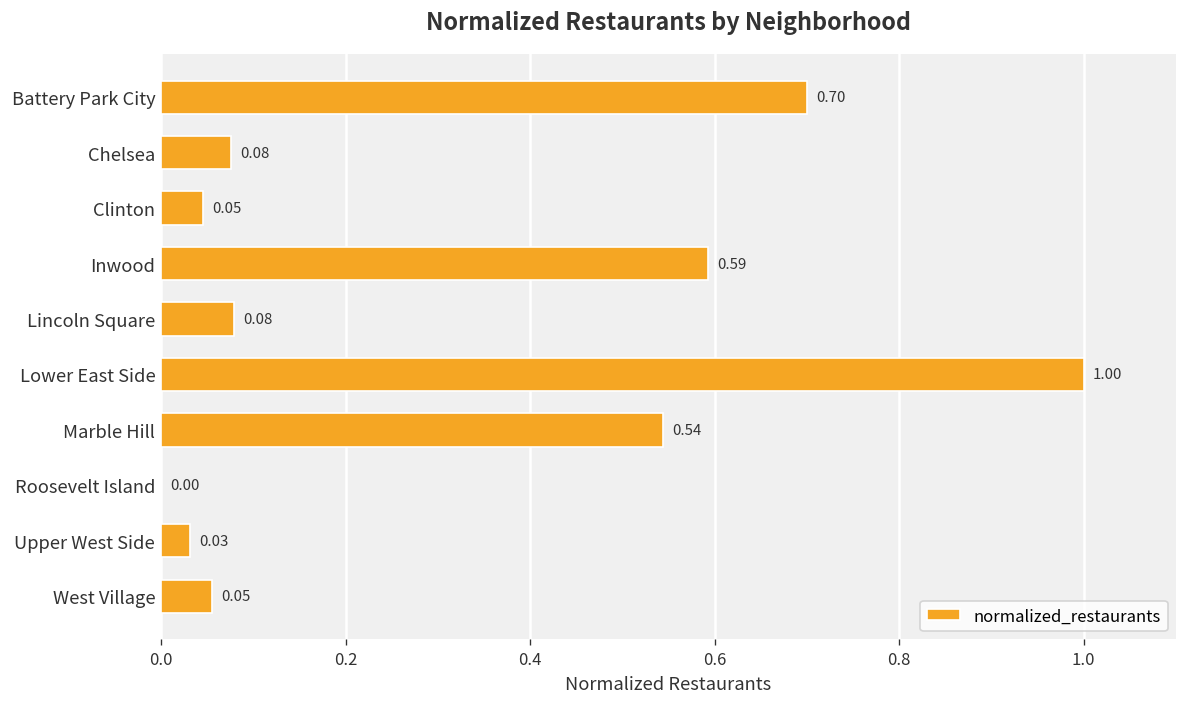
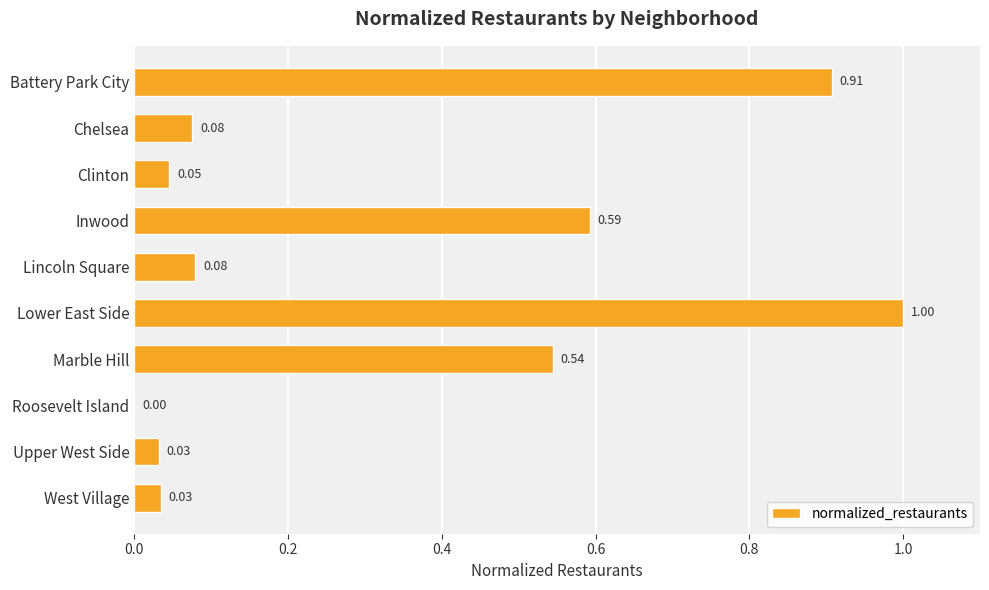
  {
-   "Battery Park City": 0.70,
+   "Battery Park City": 0.91,
    "Chelsea": 0.08,
    "Clinton": 0.05,
    "Inwood": 0.59,
    "Lincoln Square": 0.08,
    "Lower East Side": 1.00,
    "Marble Hill": 0.54,
    "Roosevelt Island": 0.00,
    "Upper West Side": 0.03,
-   "West Village": 0.05
+   "West Village": 0.03
  }
